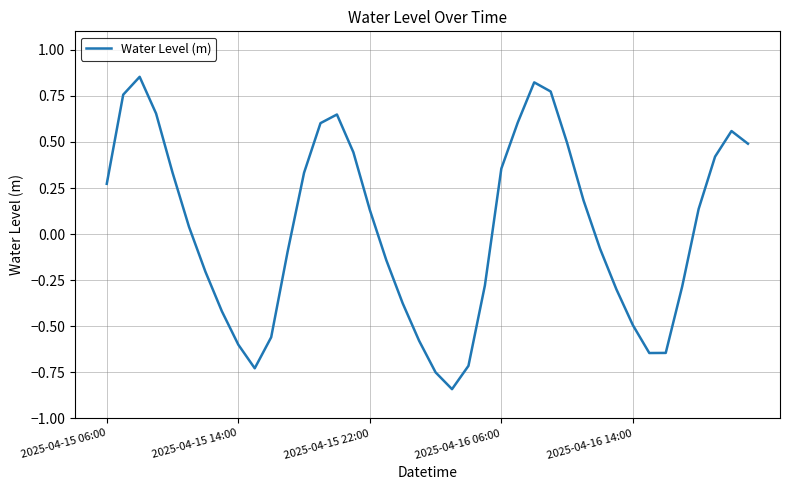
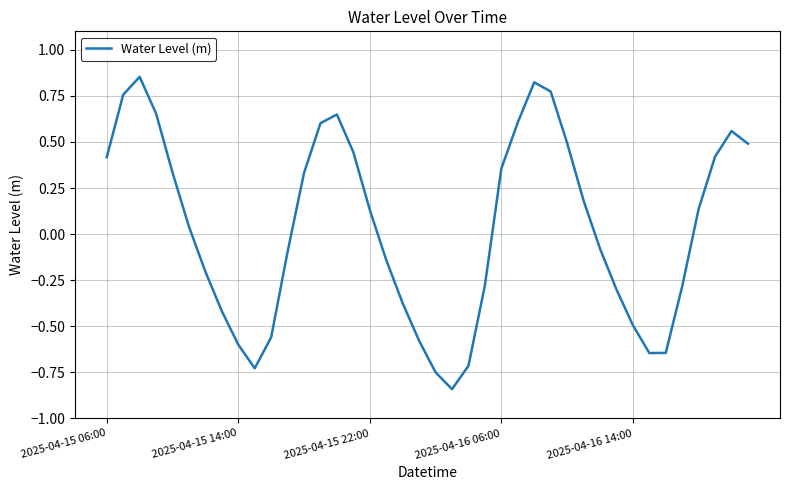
  {
-   "2025-04-15 06:00": 0.27,
+   "2025-04-15 06:00": 0.42,
    "2025-04-15 14:00": -0.60,
    "2025-04-15 22:00": 0.13,
    "2025-04-16 06:00": 0.36,
    "2025-04-16 14:00": -0.49
  }
